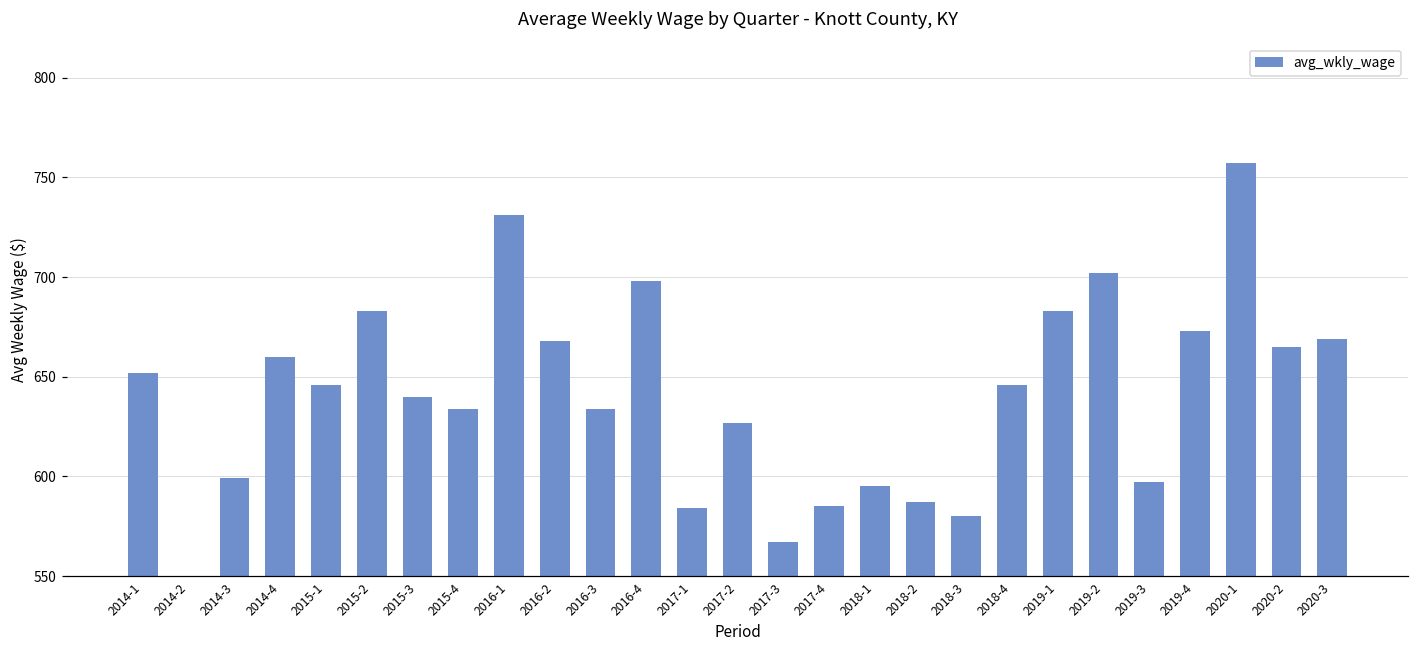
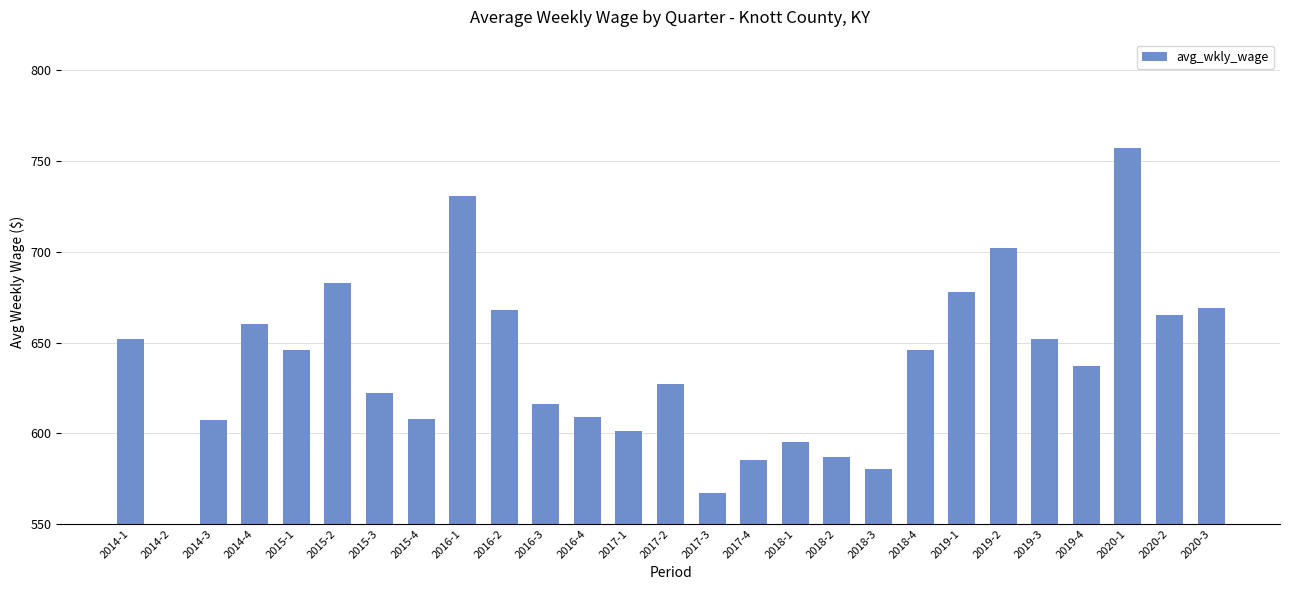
  {
    "2014-1": 652,
    "2014-2": 550,
-   "2014-3": 599,
+   "2014-3": 607,
    "2014-4": 660,
    "2015-1": 646,
    "2015-2": 683,
-   "2015-3": 640,
-   "2015-4": 634,
+   "2015-3": 622,
+   "2015-4": 608,
    "2016-1": 731,
    "2016-2": 668,
-   "2016-3": 634,
-   "2016-4": 698,
-   "2017-1": 584,
+   "2016-3": 616,
+   "2016-4": 609,
+   "2017-1": 601,
    "2017-2": 627,
    "2017-3": 567,
    "2017-4": 585,
    "2018-1": 595,
    "2018-2": 587,
    "2018-3": 580,
    "2018-4": 646,
-   "2019-1": 683,
+   "2019-1": 678,
    "2019-2": 702,
-   "2019-3": 597,
-   "2019-4": 673,
+   "2019-3": 652,
+   "2019-4": 637,
    "2020-1": 757,
    "2020-2": 665,
    "2020-3": 669
  }
